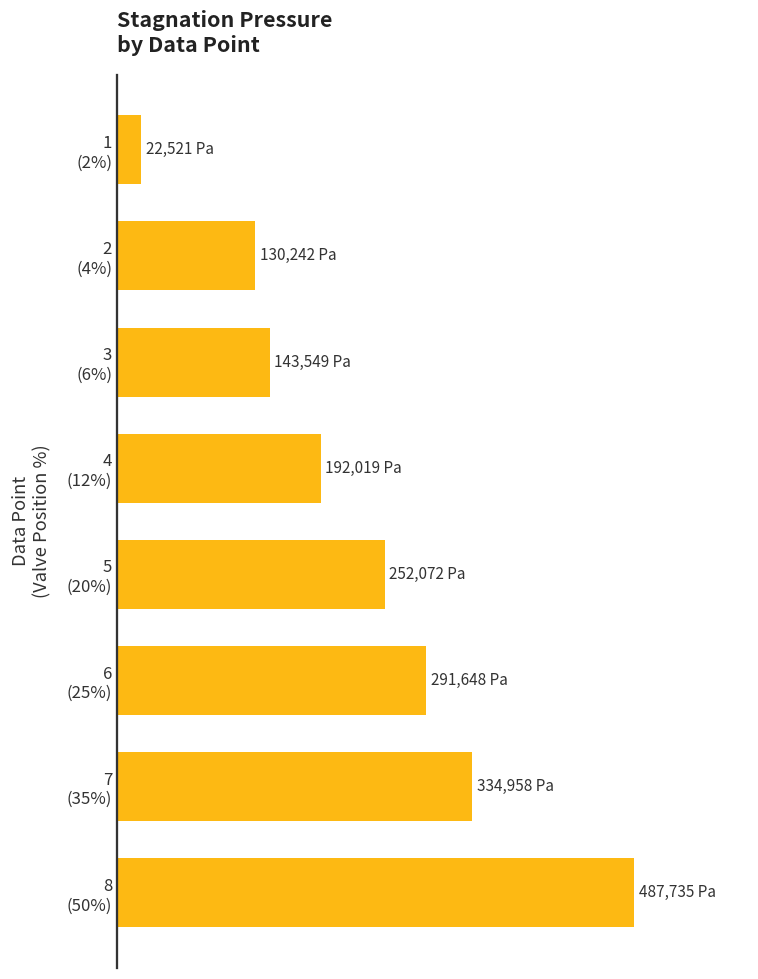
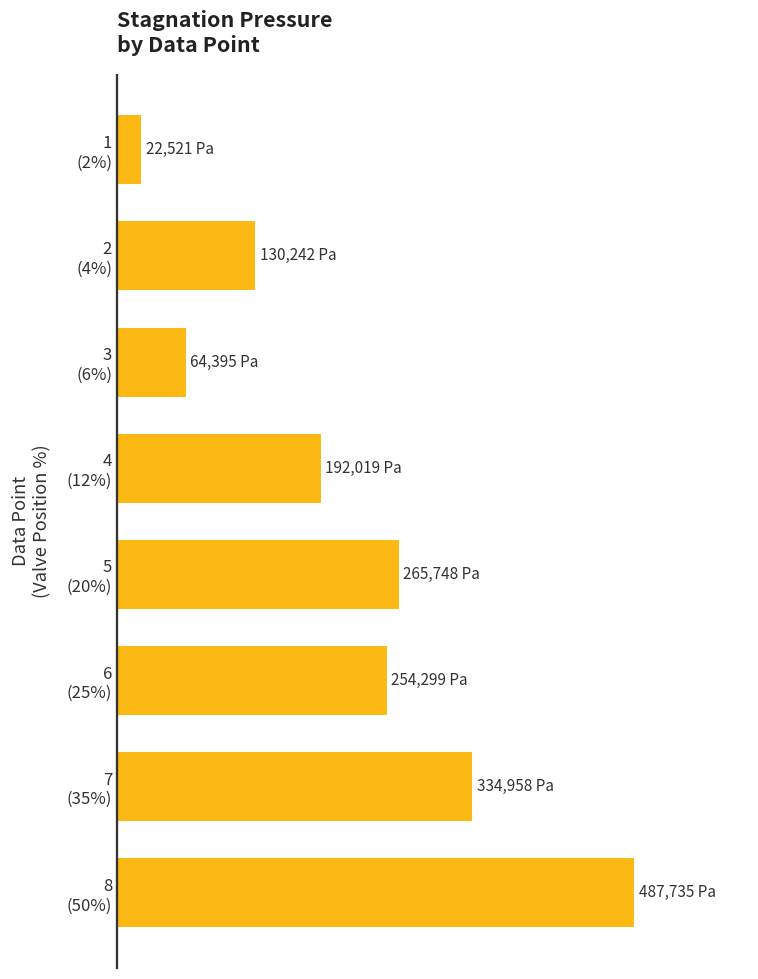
  {
    "1 (2%)": "22,521",
    "2 (4%)": "130,242",
-   "3 (6%)": "143,549",
+   "3 (6%)": "64,395",
    "4 (12%)": "192,019",
-   "5 (20%)": "252,072",
-   "6 (25%)": "291,648",
+   "5 (20%)": "265,748",
+   "6 (25%)": "254,299",
    "7 (35%)": "334,958",
    "8 (50%)": "487,735"
  }
